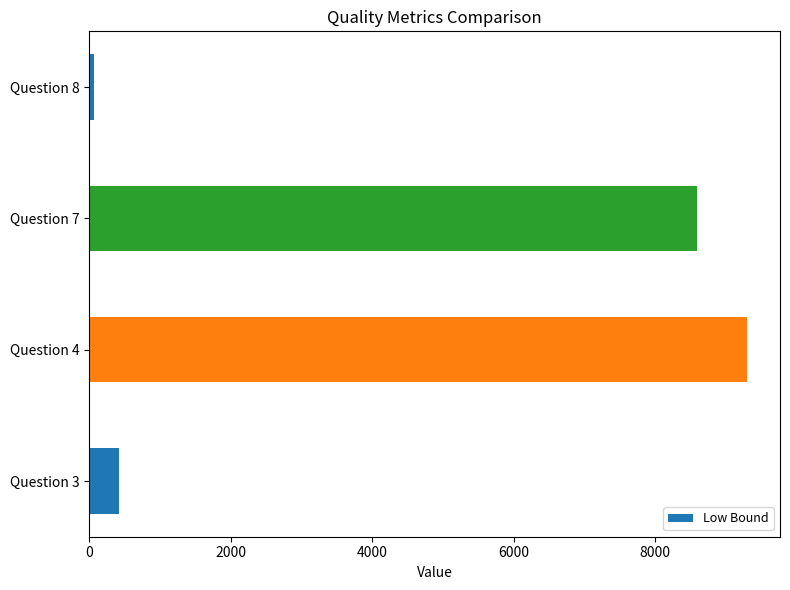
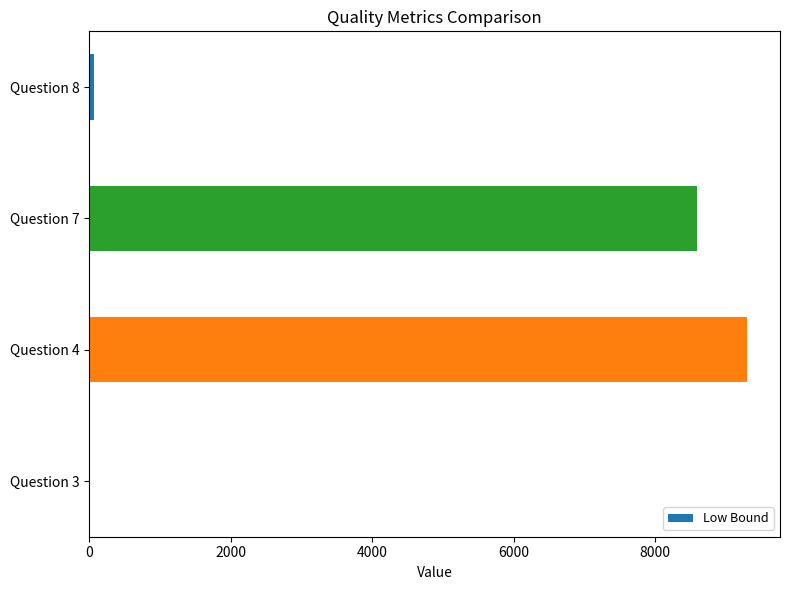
  {
    "Question 8": 100,
    "Question 7": 8600,
    "Question 4": 9300,
-   "Question 3": 400
+   "Question 3": 0
  }
